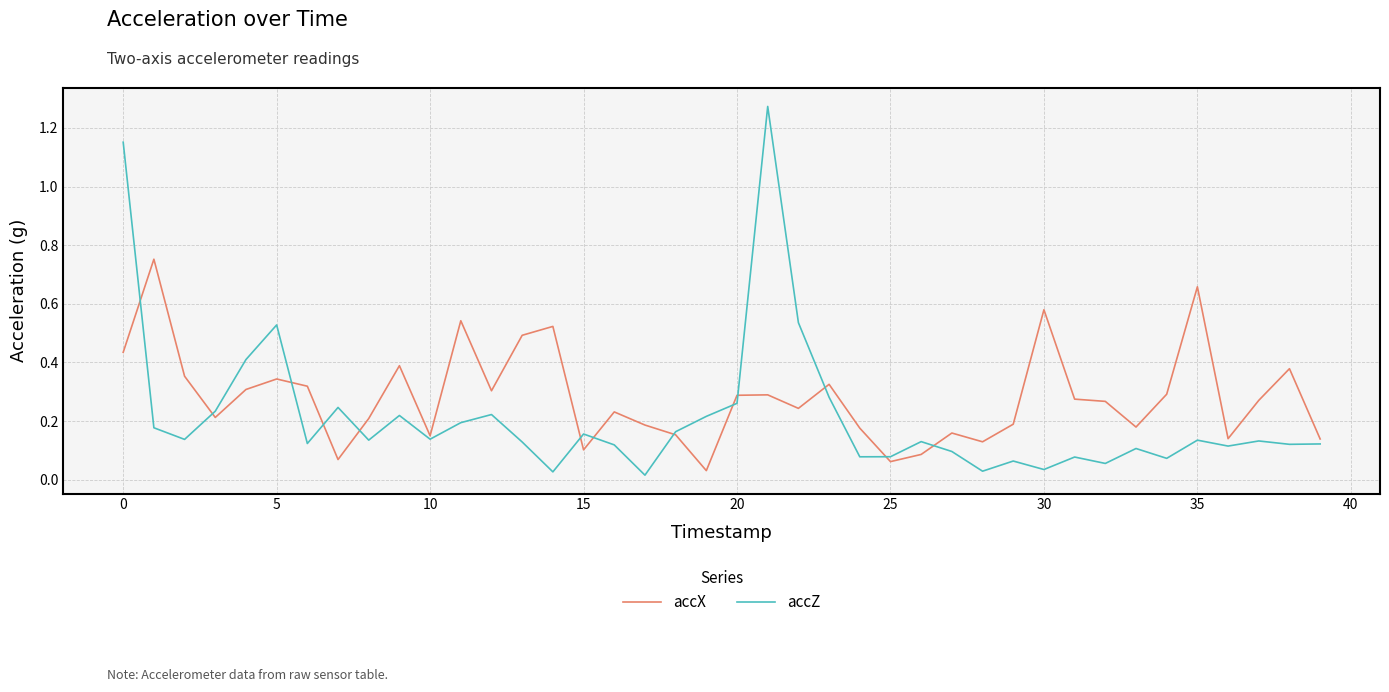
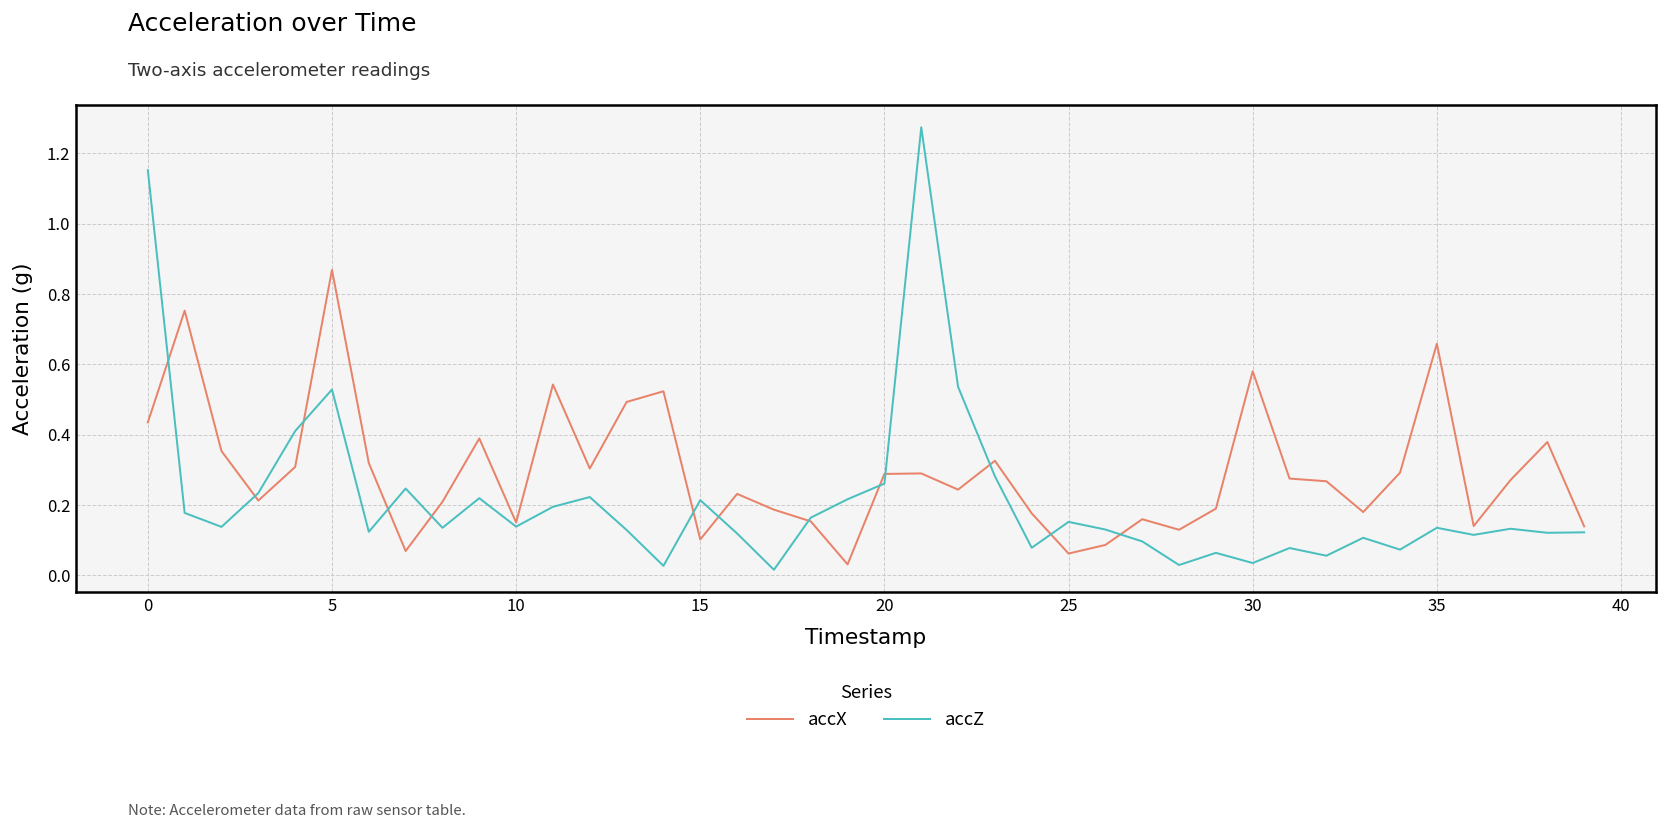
  {
    "accX": {
      "0": 0.43,
-     "5": 0.34,
+     "5": 0.87,
      "10": 0.15,
      "15": 0.10,
      "20": 0.29,
      "25": 0.06,
      "30": 0.58,
      "35": 0.66
    },
    "accZ": {
      "0": 1.15,
      "5": 0.53,
      "10": 0.14,
-     "15": 0.16,
+     "15": 0.21,
      "20": 0.26,
-     "25": 0.08,
+     "25": 0.15,
      "30": 0.03,
      "35": 0.13
    }
  }
